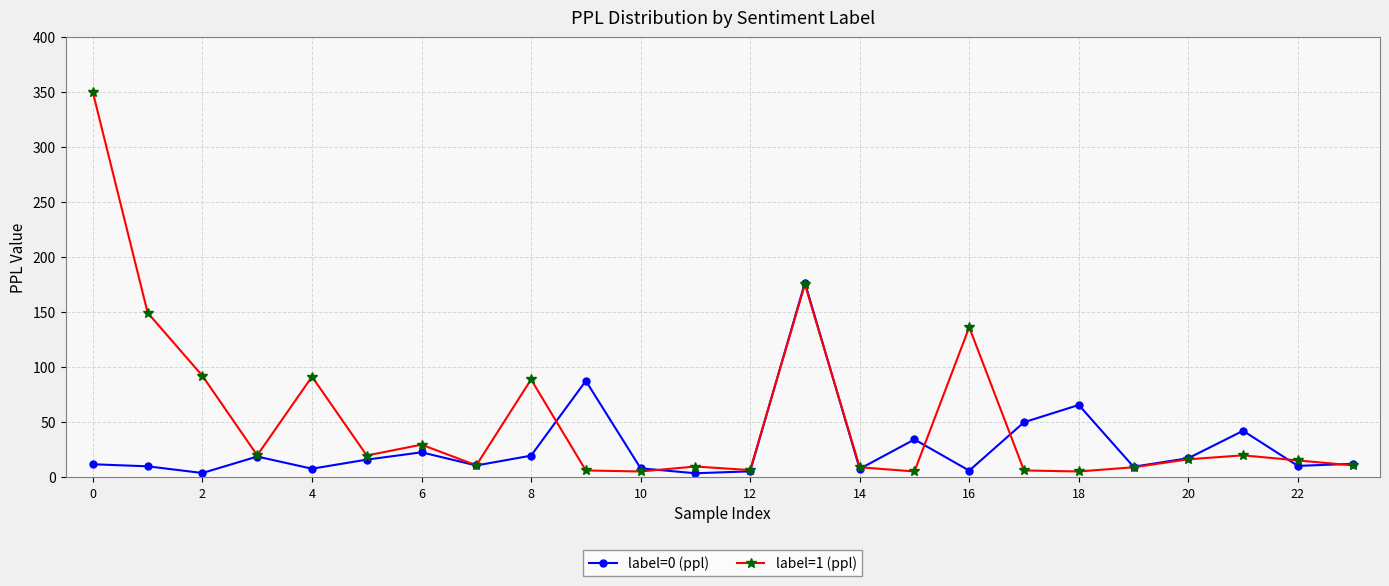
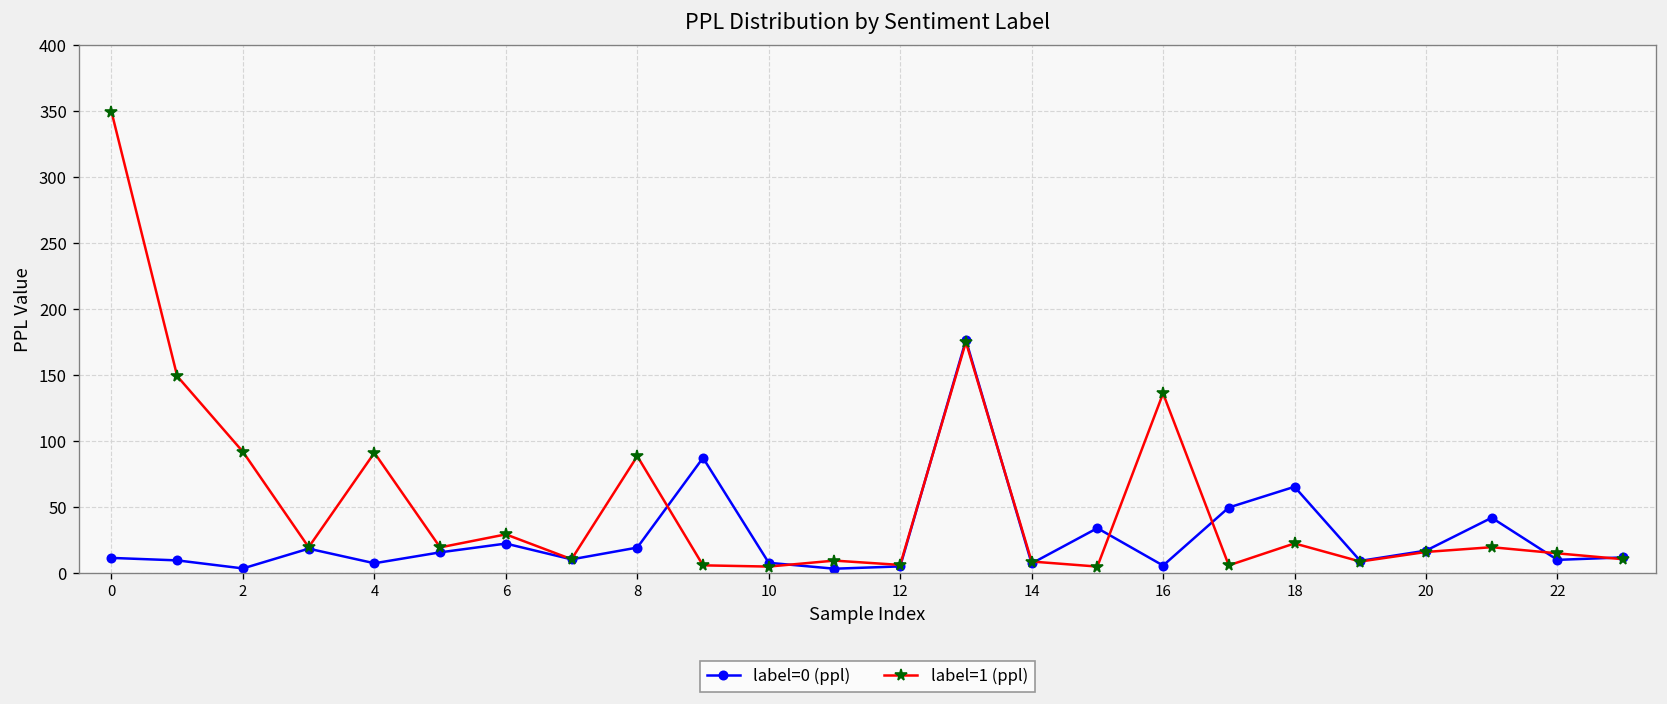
  {
    "label=0 (ppl)": {
      "0": 12,
      "2": 4,
      "4": 8,
      "6": 23,
      "8": 20,
      "10": 8,
      "16": 6,
      "18": 66,
      "22": 10
    },
    "label=1 (ppl)": {
      "0": 350,
      "2": 92,
      "4": 91,
      "6": 30,
      "8": 89,
      "10": 5,
      "16": 136,
-     "18": 5,
+     "18": 23,
      "22": 15
    }
  }
